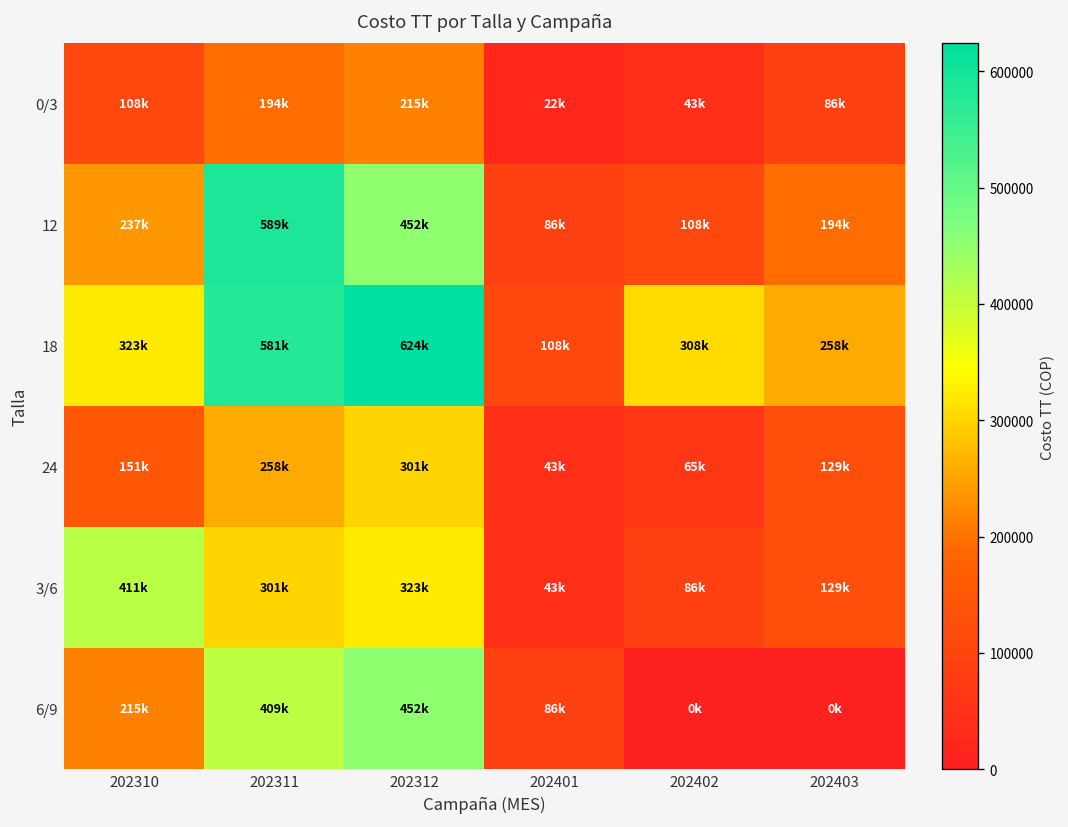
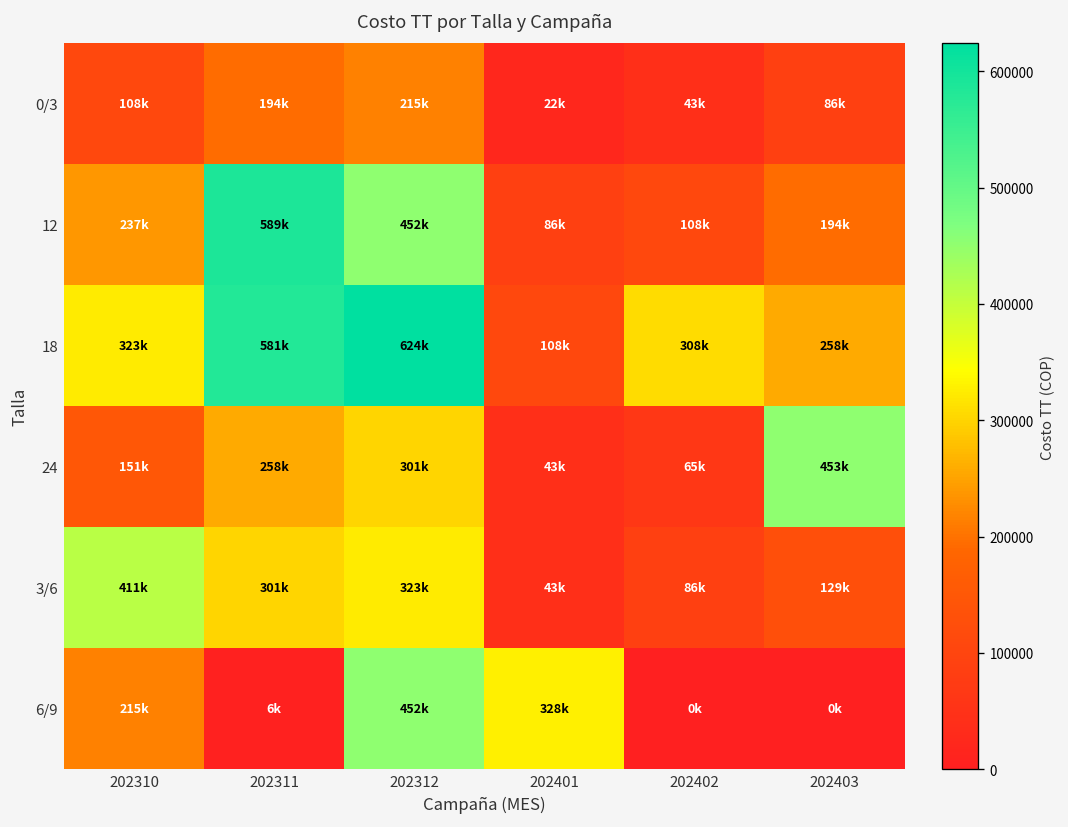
  {
    "0/3": {
      "202310": "108k",
      "202311": "194k",
      "202312": "215k",
      "202401": "22k",
      "202402": "43k",
      "202403": "86k"
    },
    "12": {
      "202310": "237k",
      "202311": "589k",
      "202312": "452k",
      "202401": "86k",
      "202402": "108k",
      "202403": "194k"
    },
    "18": {
      "202310": "323k",
      "202311": "581k",
      "202312": "624k",
      "202401": "108k",
      "202402": "308k",
      "202403": "258k"
    },
    "24": {
      "202310": "151k",
      "202311": "258k",
      "202312": "301k",
      "202401": "43k",
      "202402": "65k",
-     "202403": "129k"
+     "202403": "453k"
    },
    "3/6": {
      "202310": "411k",
      "202311": "301k",
      "202312": "323k",
      "202401": "43k",
      "202402": "86k",
      "202403": "129k"
    },
    "6/9": {
      "202310": "215k",
-     "202311": "409k",
+     "202311": "6k",
      "202312": "452k",
-     "202401": "86k",
+     "202401": "328k",
      "202402": "0k",
      "202403": "0k"
    }
  }
